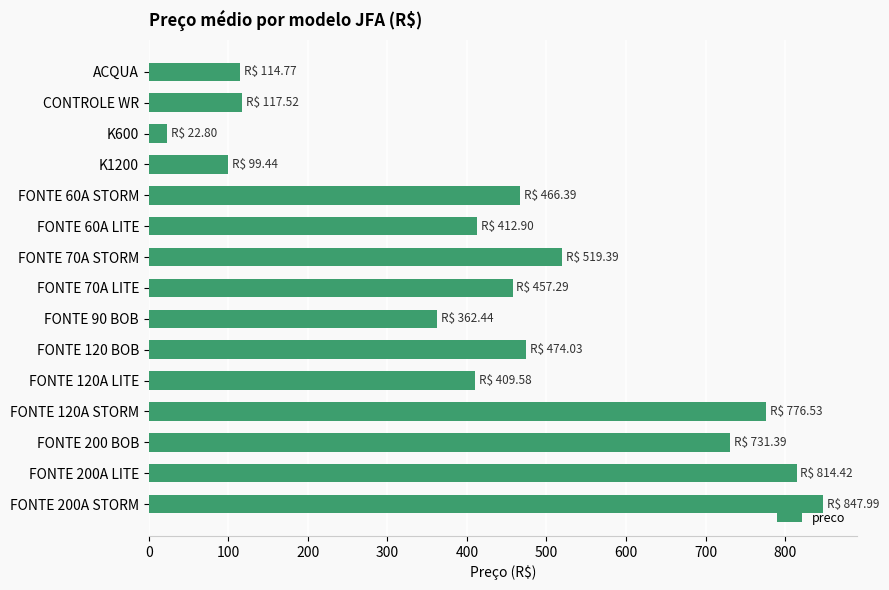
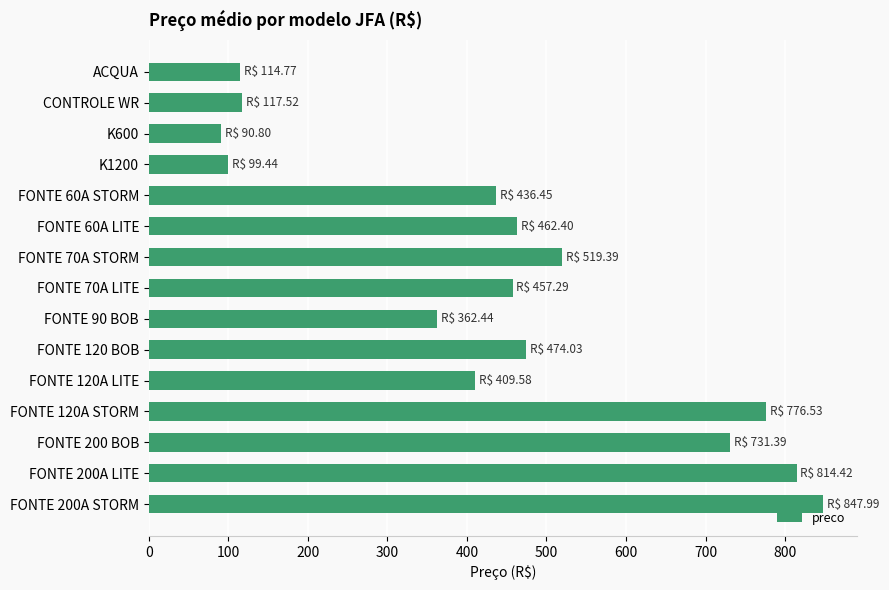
  {
    "ACQUA": 114.77,
    "CONTROLE WR": 117.52,
-   "K600": 22.80,
+   "K600": 90.80,
    "K1200": 99.44,
-   "FONTE 60A STORM": 466.39,
-   "FONTE 60A LITE": 412.90,
+   "FONTE 60A STORM": 436.45,
+   "FONTE 60A LITE": 462.40,
    "FONTE 70A STORM": 519.39,
    "FONTE 70A LITE": 457.29,
    "FONTE 90 BOB": 362.44,
    "FONTE 120 BOB": 474.03,
    "FONTE 120A LITE": 409.58,
    "FONTE 120A STORM": 776.53,
    "FONTE 200 BOB": 731.39,
    "FONTE 200A LITE": 814.42,
    "FONTE 200A STORM": 847.99
  }
